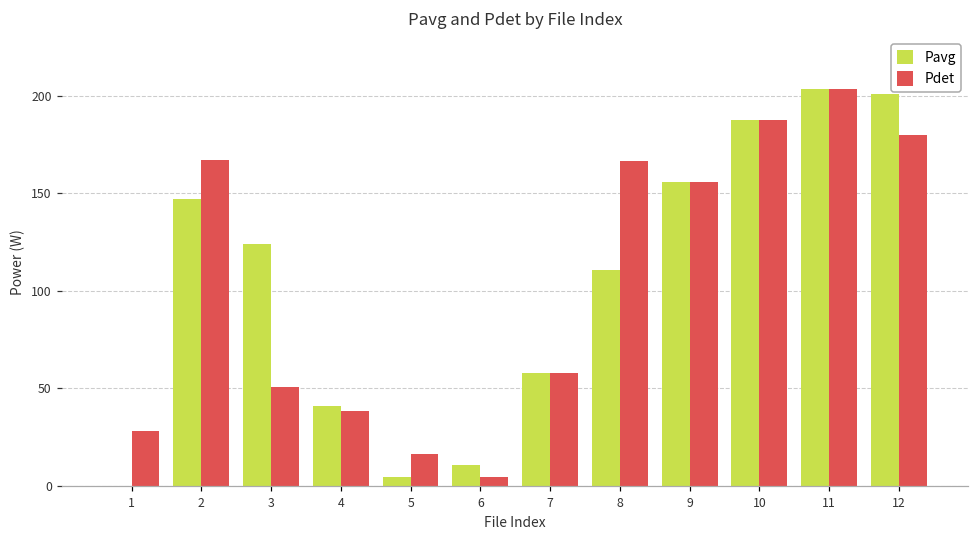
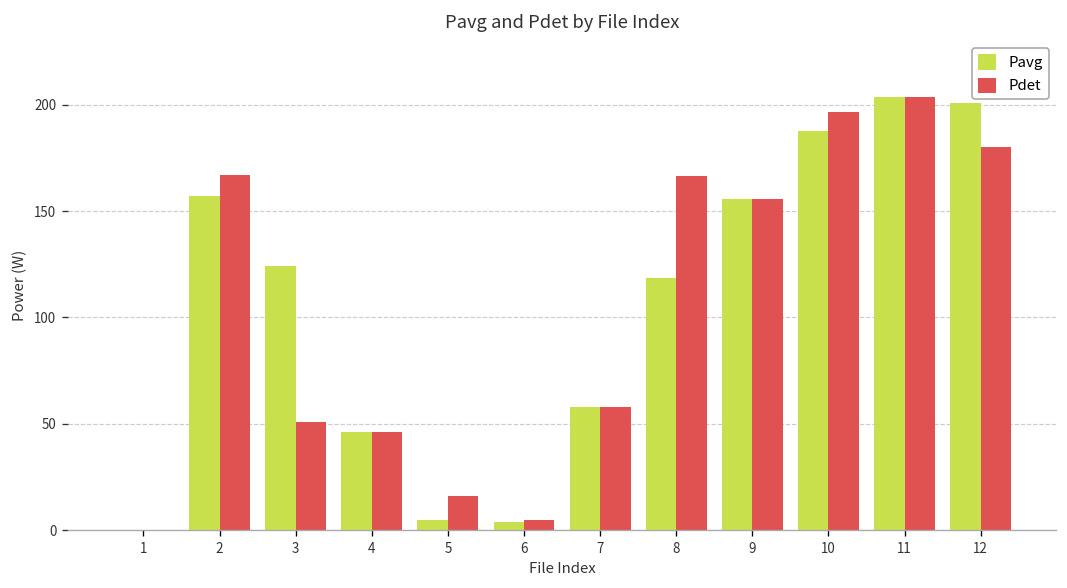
  {
    "Pavg": {
      "1": 0,
-     "2": 147,
+     "2": 157,
      "3": 124,
-     "4": 41,
+     "4": 46,
      "5": 5,
-     "6": 11,
+     "6": 4,
      "7": 58,
-     "8": 111,
+     "8": 119,
      "9": 156,
      "10": 188,
      "11": 204,
      "12": 201
    },
    "Pdet": {
-     "1": 28,
+     "1": 0,
      "2": 167,
      "3": 51,
-     "4": 38,
+     "4": 46,
      "5": 16,
      "6": 5,
      "7": 58,
      "8": 167,
      "9": 156,
-     "10": 188,
+     "10": 197,
      "11": 204,
      "12": 180
    }
  }
